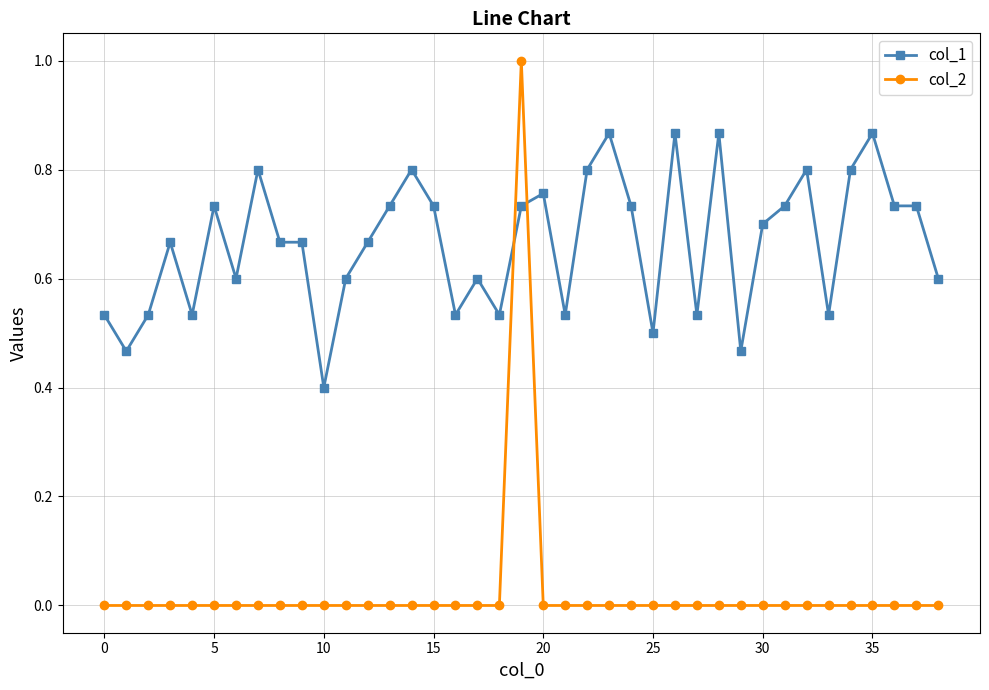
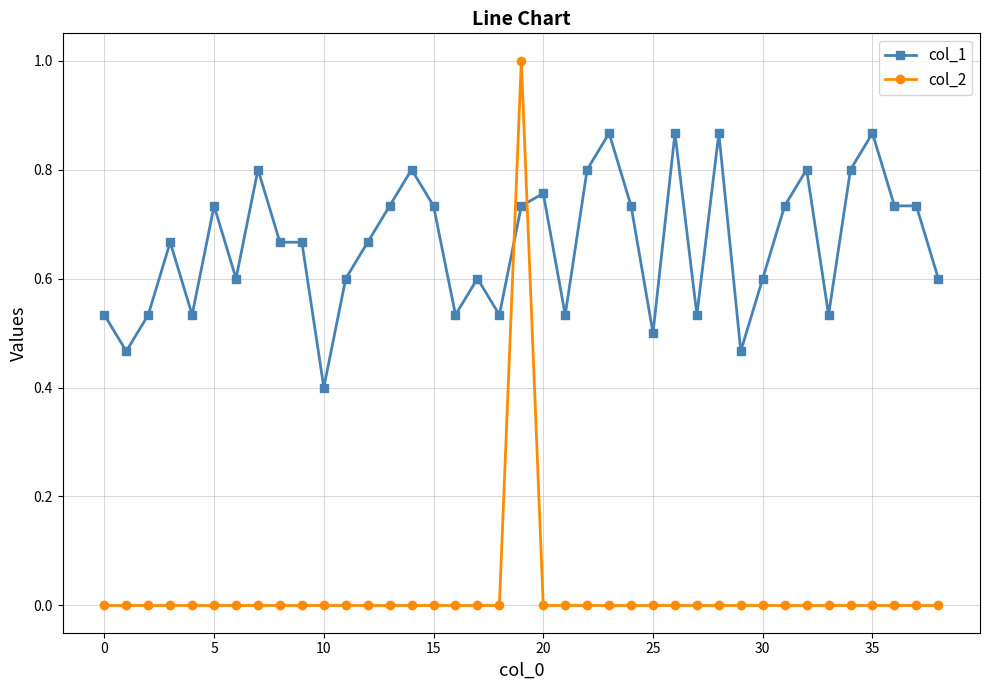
  {
    "col_1": {
      "0": 0.53,
      "5": 0.73,
      "10": 0.4,
      "15": 0.73,
      "20": 0.76,
      "25": 0.5,
-     "30": 0.7,
+     "30": 0.6,
      "35": 0.87
    },
    "col_2": {
      "0": 0.0,
      "5": 0.0,
      "10": 0.0,
      "15": 0.0,
      "20": 0.0,
      "25": 0.0,
      "30": 0.0,
      "35": 0.0
    }
  }
